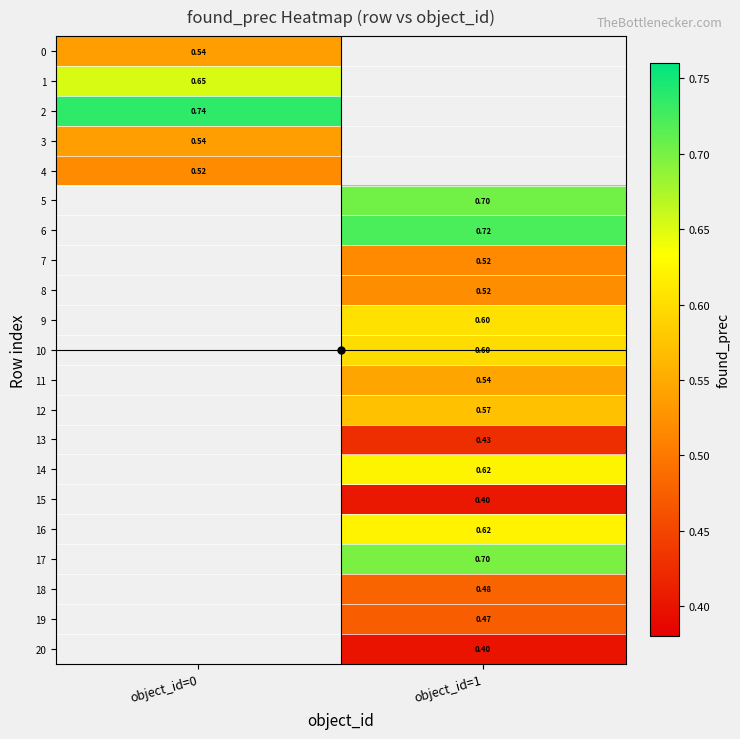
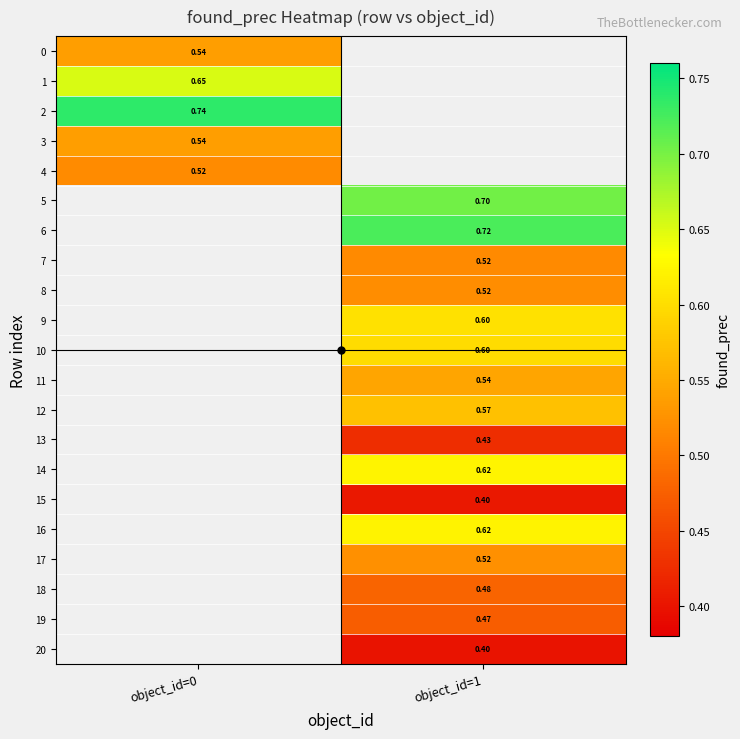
  {
    "0": {
      "object_id=0": 0.54
    },
    "1": {
      "object_id=0": 0.65
    },
    "2": {
      "object_id=0": 0.74
    },
    "3": {
      "object_id=0": 0.54
    },
    "4": {
      "object_id=0": 0.52
    },
    "5": {
      "object_id=1": 0.70
    },
    "6": {
      "object_id=1": 0.72
    },
    "7": {
      "object_id=1": 0.52
    },
    "8": {
      "object_id=1": 0.52
    },
    "9": {
      "object_id=1": 0.60
    },
    "10": {
      "object_id=1": 0.60
    },
    "11": {
      "object_id=1": 0.54
    },
    "12": {
      "object_id=1": 0.57
    },
    "13": {
      "object_id=1": 0.43
    },
    "14": {
      "object_id=1": 0.62
    },
    "15": {
      "object_id=1": 0.40
    },
    "16": {
      "object_id=1": 0.62
    },
    "17": {
-     "object_id=1": 0.70
+     "object_id=1": 0.52
    },
    "18": {
      "object_id=1": 0.48
    },
    "19": {
      "object_id=1": 0.47
    },
    "20": {
      "object_id=1": 0.40
    }
  }
